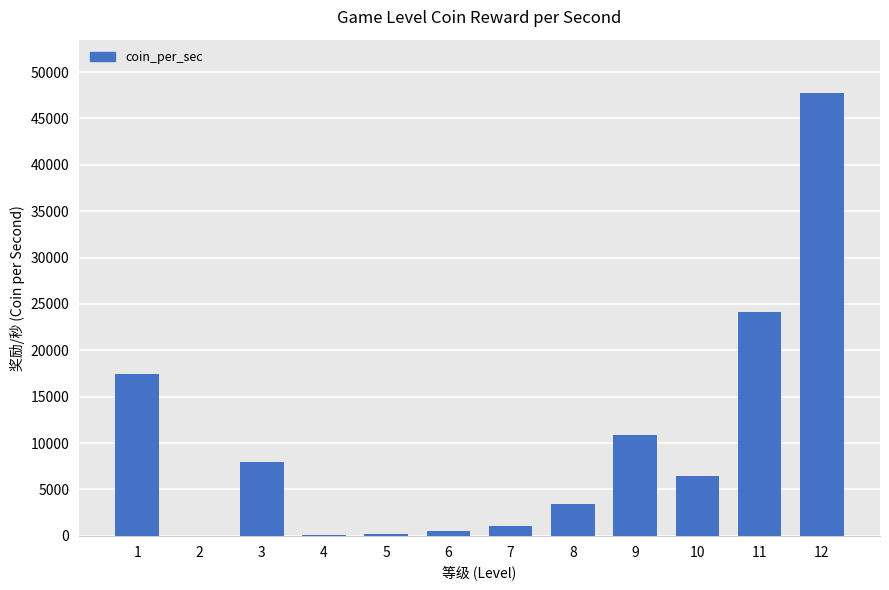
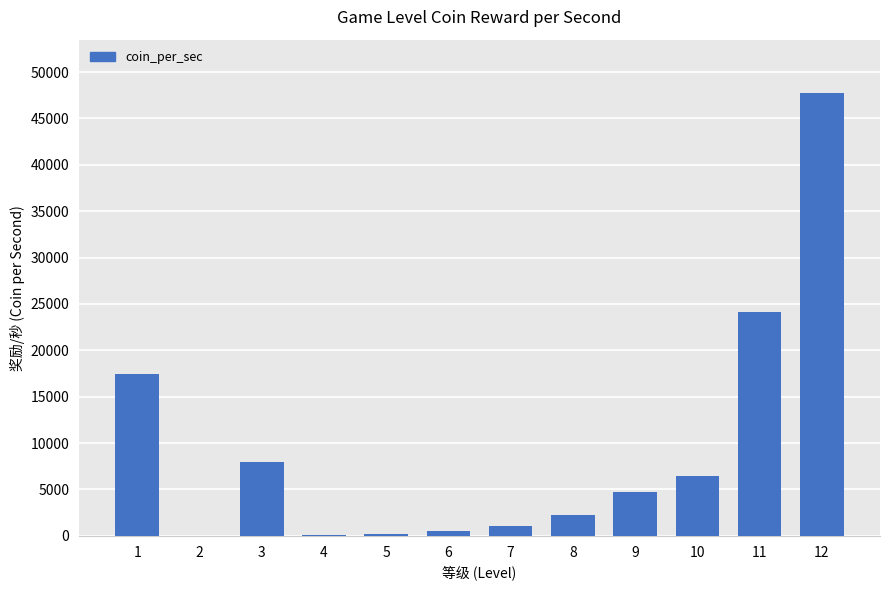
  {
    "1": 17000,
    "3": 8000,
    "6": 0,
    "7": 1000,
-   "8": 3000,
-   "9": 11000,
+   "8": 2000,
+   "9": 5000,
    "10": 6000,
    "11": 24000,
    "12": 48000
  }
